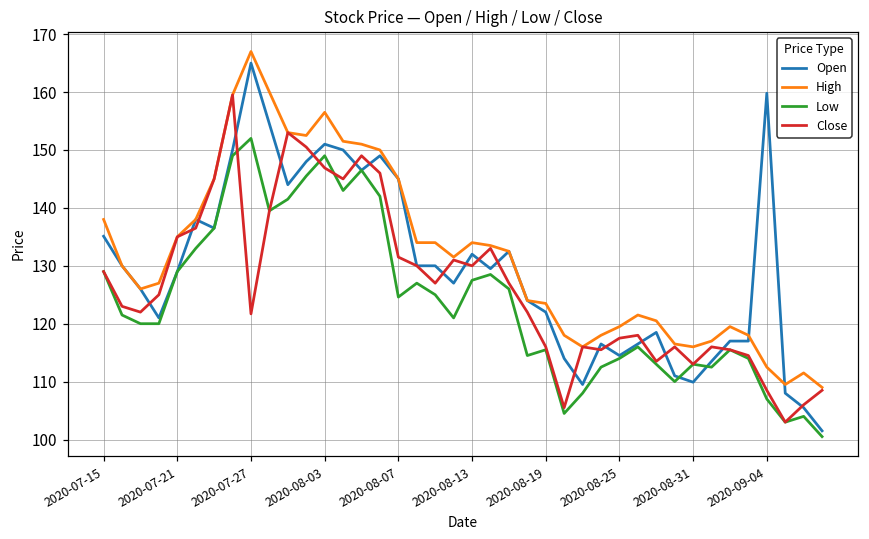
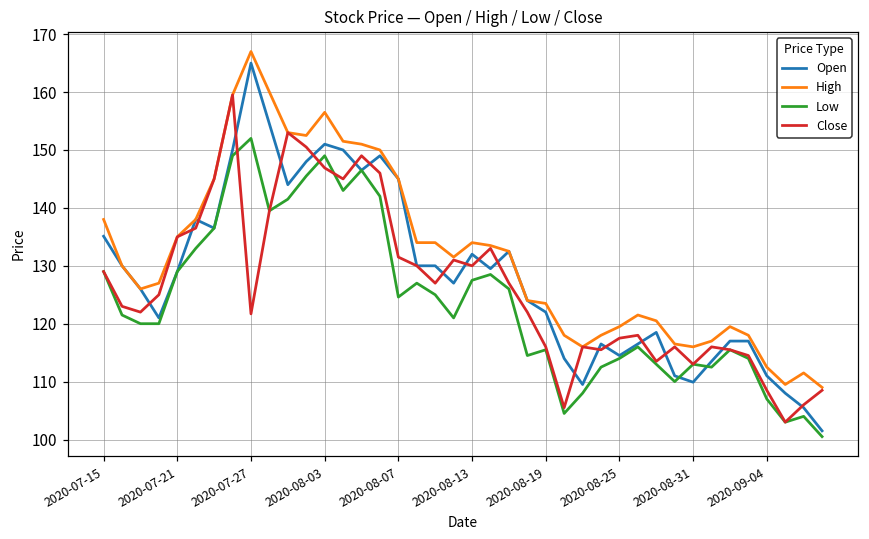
  {
    "Open": {
      "2020-07-15": 135,
      "2020-07-27": 165,
      "2020-08-03": 151,
      "2020-08-13": 132,
      "2020-08-19": 122,
      "2020-08-25": 115,
      "2020-08-31": 110,
-     "2020-09-04": 160
+     "2020-09-04": 111
    },
    "High": {
      "2020-07-15": 138,
      "2020-07-27": 167,
      "2020-08-03": 157,
      "2020-08-13": 134,
      "2020-08-19": 124,
      "2020-08-25": 120,
      "2020-08-31": 116,
      "2020-09-04": 113
    },
    "Low": {
      "2020-07-27": 152,
      "2020-08-03": 149,
      "2020-08-07": 125,
      "2020-08-13": 128,
      "2020-08-19": 116,
      "2020-08-25": 114,
      "2020-09-04": 107
    },
    "Close": {
      "2020-07-27": 122,
      "2020-08-03": 147,
      "2020-08-07": 132,
      "2020-08-13": 130,
      "2020-08-19": 116,
      "2020-08-25": 118,
      "2020-09-04": 109
    }
  }
